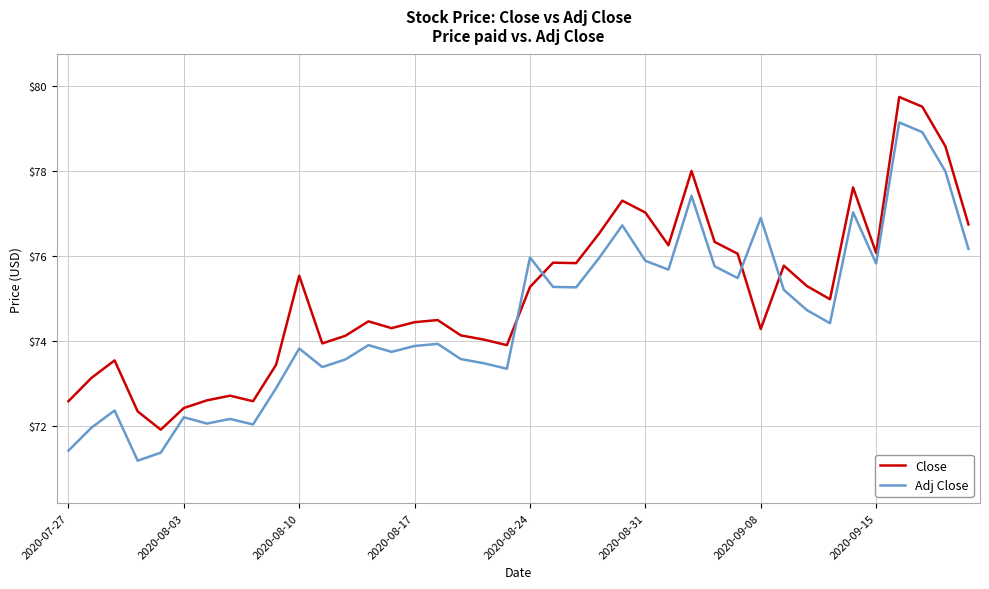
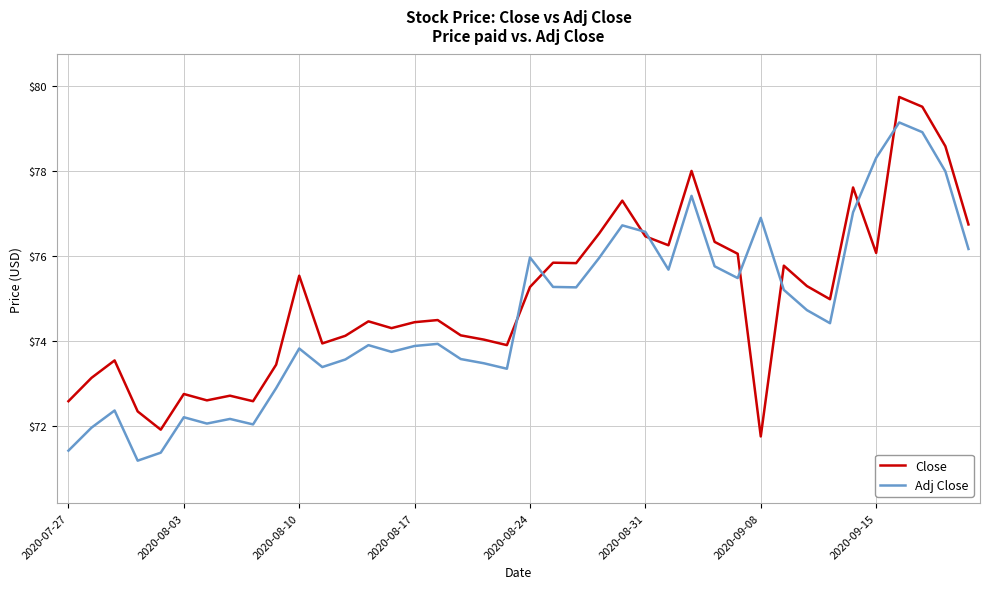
  {
    "Close": {
      "2020-07-27": "$72.6",
-     "2020-08-03": "$72.4",
+     "2020-08-03": "$72.8",
      "2020-08-10": "$75.5",
      "2020-08-17": "$74.4",
      "2020-08-24": "$75.3",
-     "2020-08-31": "$77.0",
-     "2020-09-08": "$74.3",
+     "2020-08-31": "$76.5",
+     "2020-09-08": "$71.8",
      "2020-09-15": "$76.1"
    },
    "Adj Close": {
      "2020-07-27": "$71.4",
      "2020-08-03": "$72.2",
      "2020-08-10": "$73.8",
      "2020-08-17": "$73.9",
      "2020-08-24": "$76.0",
-     "2020-08-31": "$75.9",
+     "2020-08-31": "$76.6",
      "2020-09-08": "$76.9",
-     "2020-09-15": "$75.8"
+     "2020-09-15": "$78.3"
    }
  }
